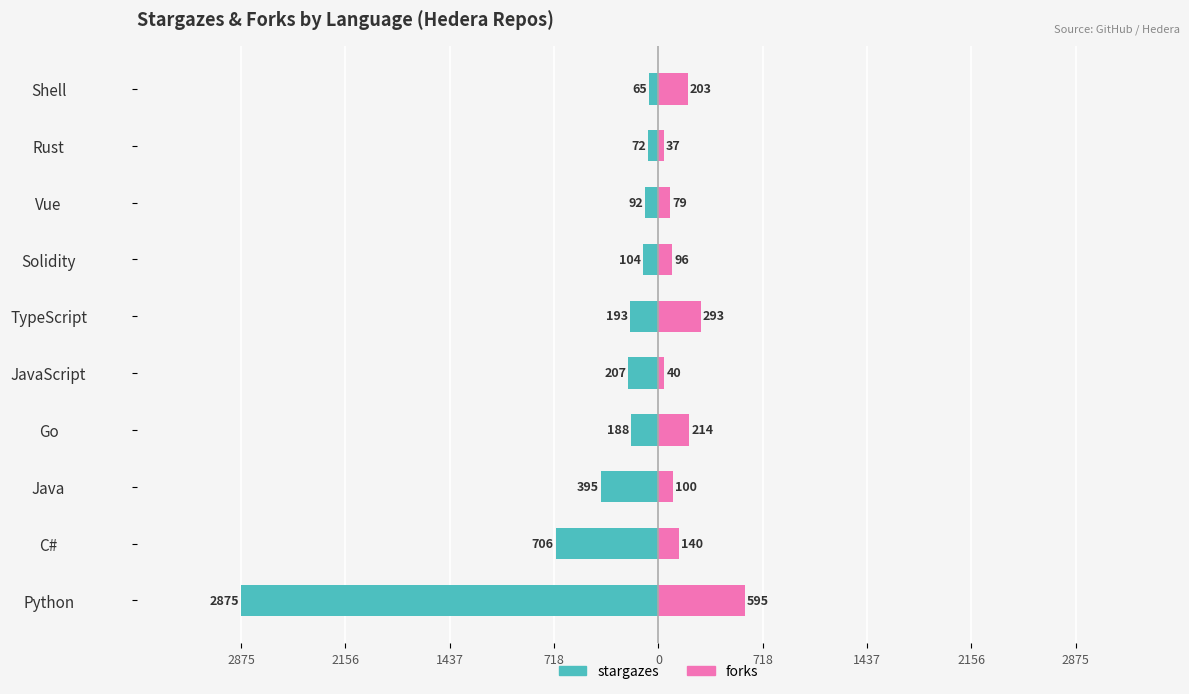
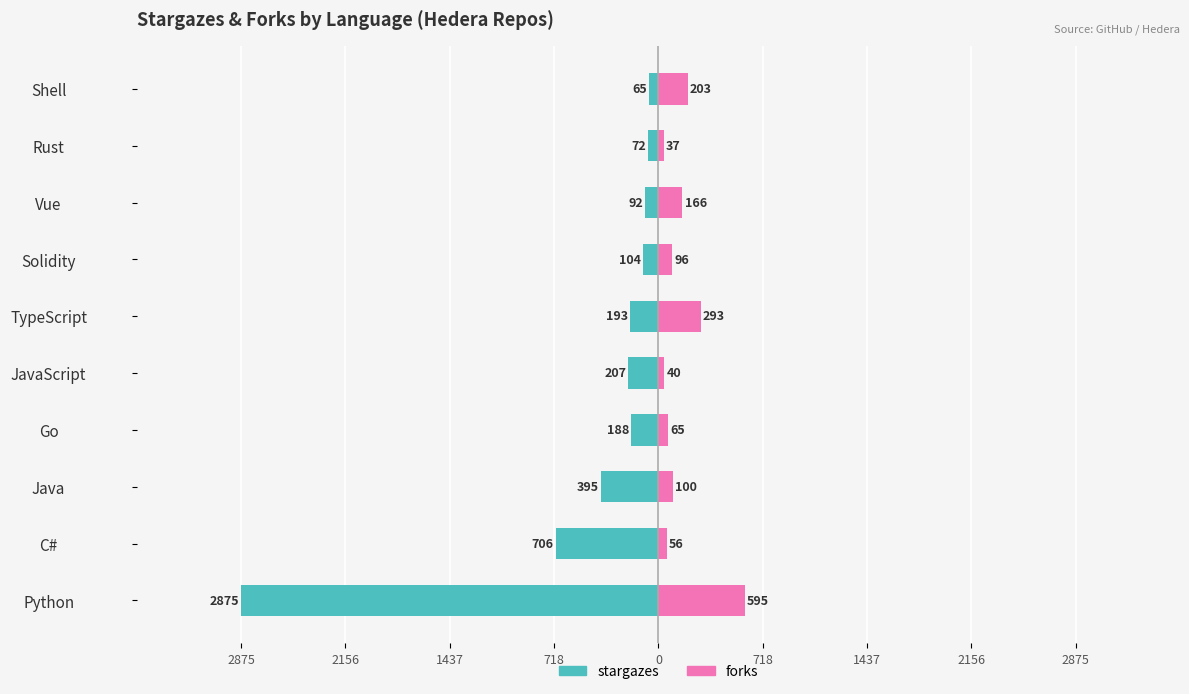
  {
    "forks": {
      "Shell": 203,
      "Rust": 37,
-     "Vue": 79,
+     "Vue": 166,
      "Solidity": 96,
      "TypeScript": 293,
      "JavaScript": 40,
-     "Go": 214,
+     "Go": 65,
      "Java": 100,
-     "C#": 140,
+     "C#": 56,
      "Python": 595
    }
  }
